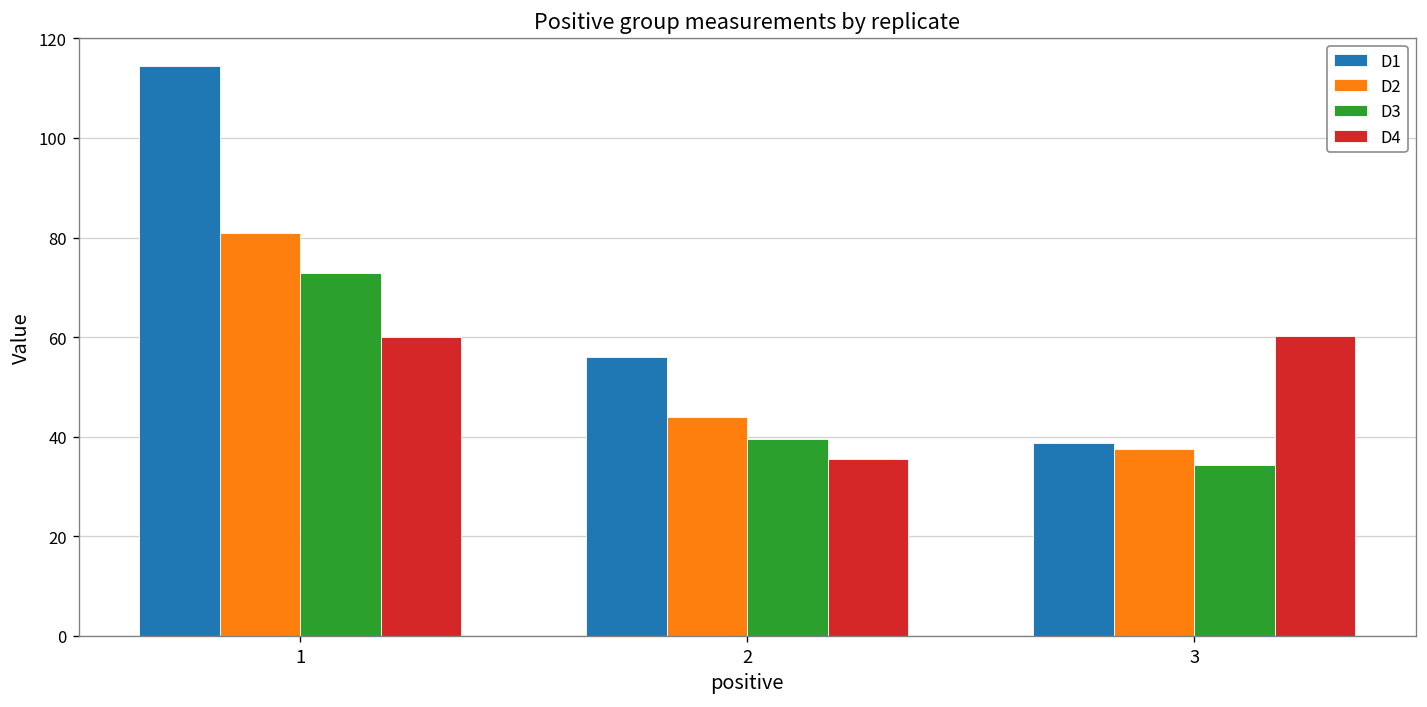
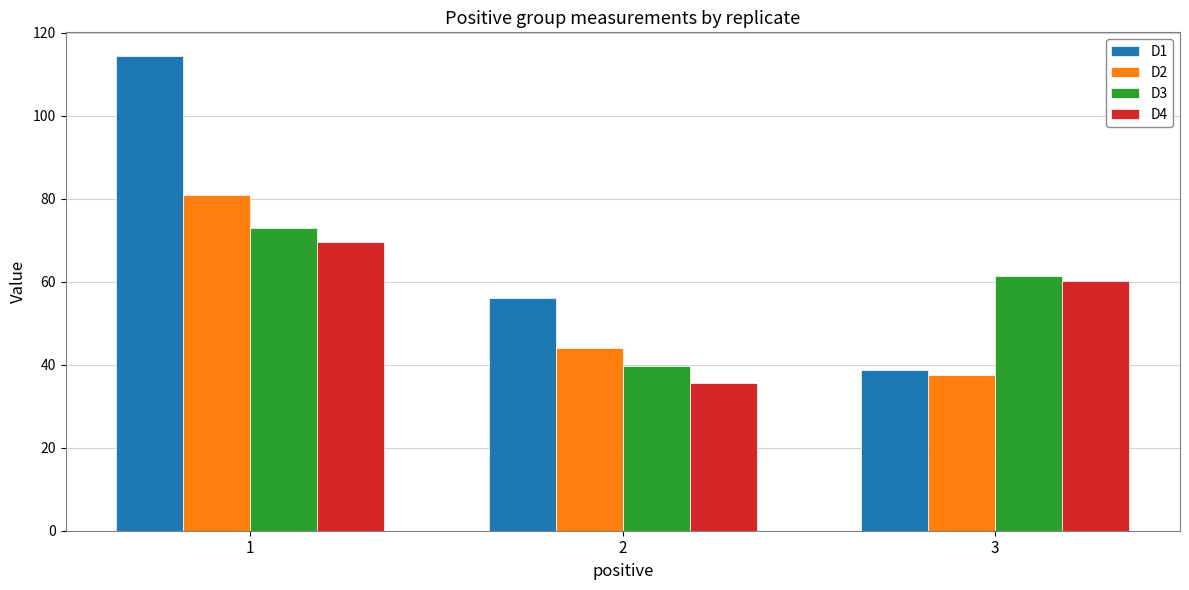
  {
    "D1": {
      "1": 114,
      "2": 56,
      "3": 39
    },
    "D2": {
      "1": 81,
      "2": 44,
      "3": 38
    },
    "D3": {
      "1": 73,
      "2": 40,
-     "3": 34
+     "3": 61
    },
    "D4": {
-     "1": 60,
+     "1": 70,
      "2": 36,
      "3": 60
    }
  }
